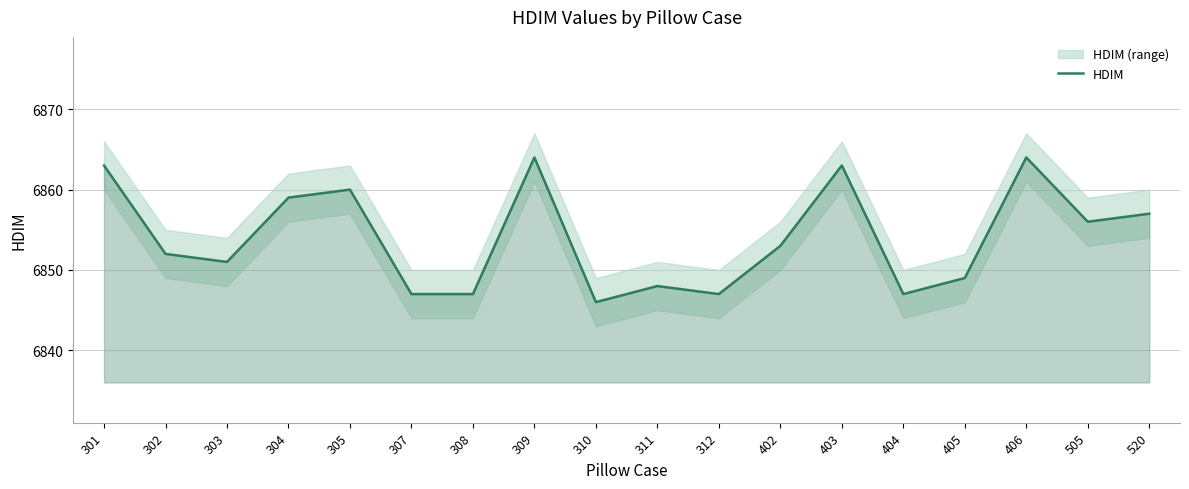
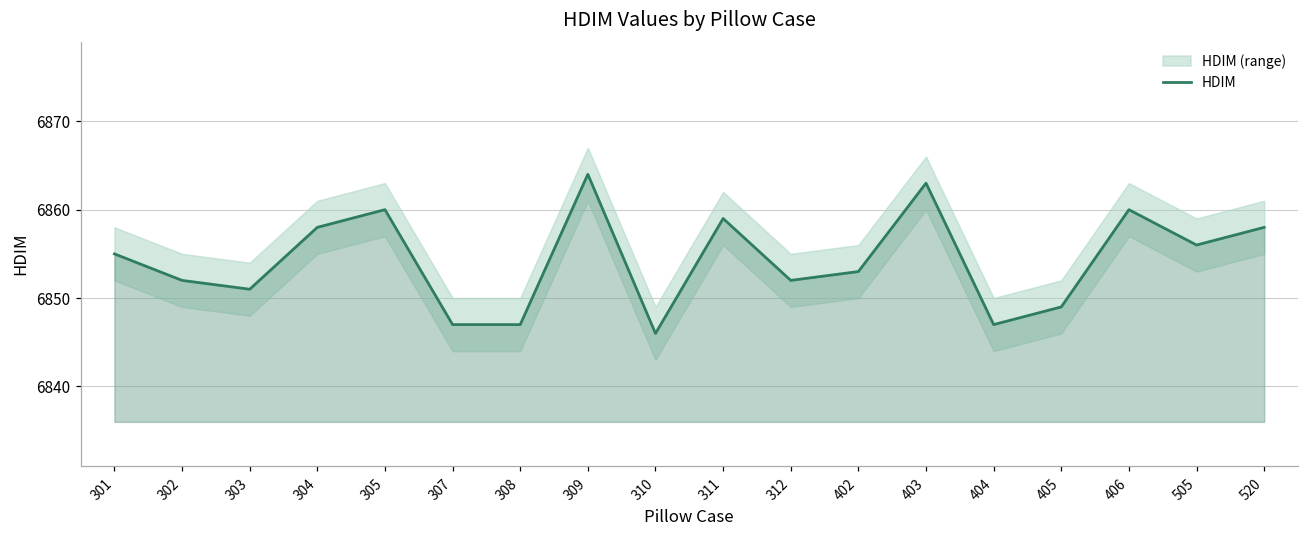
  {
    "HDIM": {
-     "301": 6863,
+     "301": 6855,
      "302": 6852,
      "303": 6851,
-     "304": 6859,
+     "304": 6858,
      "305": 6860,
      "307": 6847,
      "308": 6847,
      "309": 6864,
      "310": 6846,
-     "311": 6848,
-     "312": 6847,
+     "311": 6859,
+     "312": 6852,
      "402": 6853,
      "403": 6863,
      "404": 6847,
      "405": 6849,
-     "406": 6864,
+     "406": 6860,
      "505": 6856,
-     "520": 6857
+     "520": 6858
    }
  }
